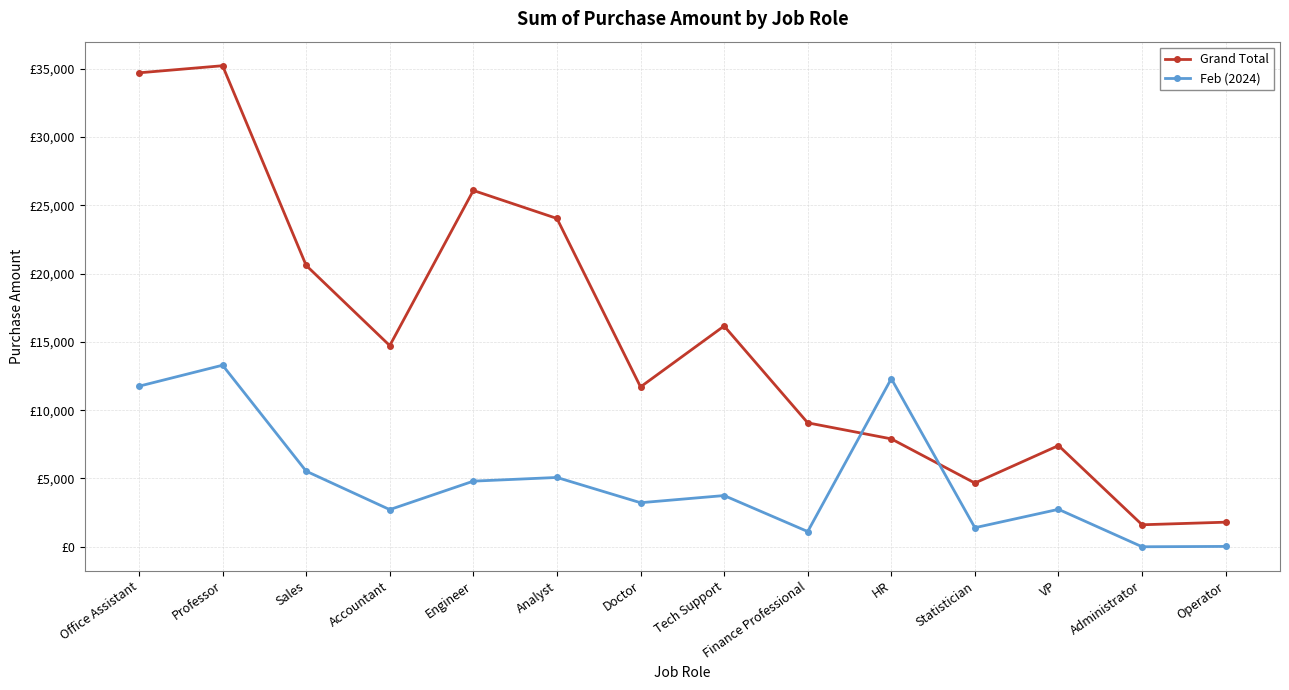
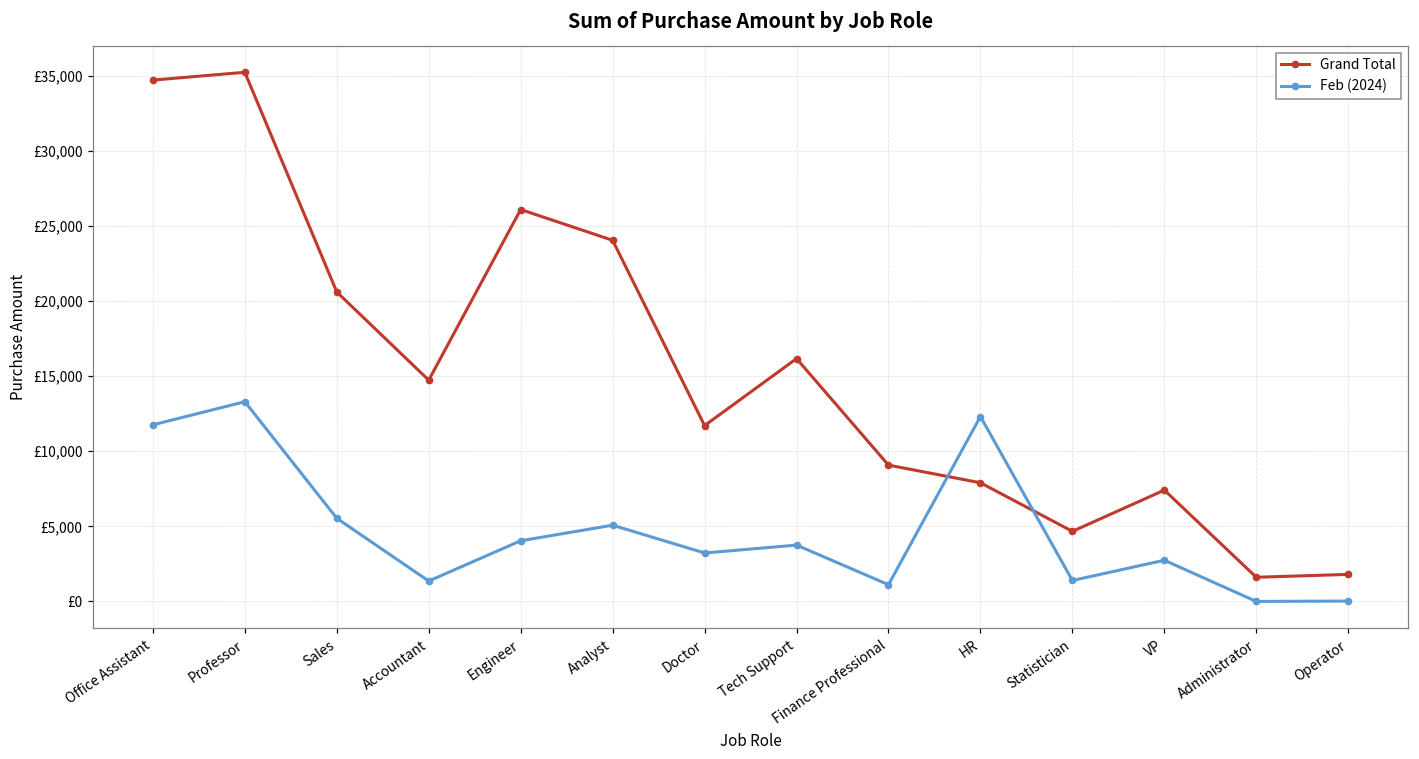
  {
    "Grand Total": {
      "Office Assistant": "£34,700",
      "Professor": "£35,200",
      "Sales": "£20,600",
      "Accountant": "£14,700",
      "Engineer": "£26,100",
      "Analyst": "£24,000",
      "Doctor": "£11,700",
      "Tech Support": "£16,200",
      "Finance Professional": "£9,100",
      "HR": "£7,900",
      "Statistician": "£4,700",
      "VP": "£7,400",
      "Administrator": "£1,600",
      "Operator": "£1,800"
    },
    "Feb (2024)": {
      "Office Assistant": "£11,800",
      "Professor": "£13,300",
      "Sales": "£5,500",
-     "Accountant": "£2,700",
-     "Engineer": "£4,800",
+     "Accountant": "£1,400",
+     "Engineer": "£4,000",
      "Analyst": "£5,100",
      "Doctor": "£3,200",
      "Tech Support": "£3,800",
      "Finance Professional": "£1,100",
      "HR": "£12,300",
      "Statistician": "£1,400",
      "VP": "£2,700",
      "Administrator": "£0",
      "Operator": "£0"
    }
  }
